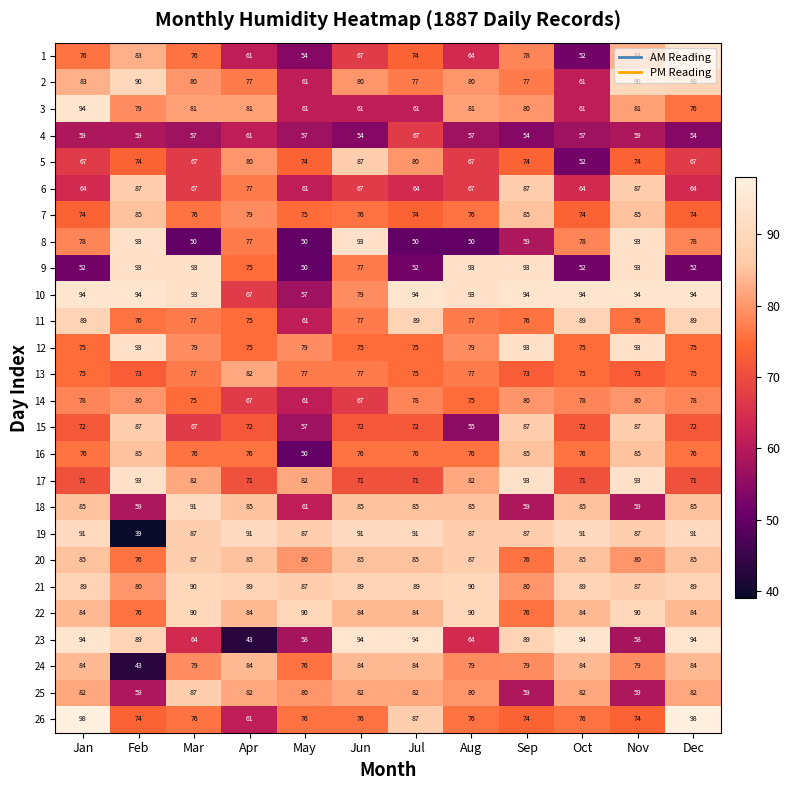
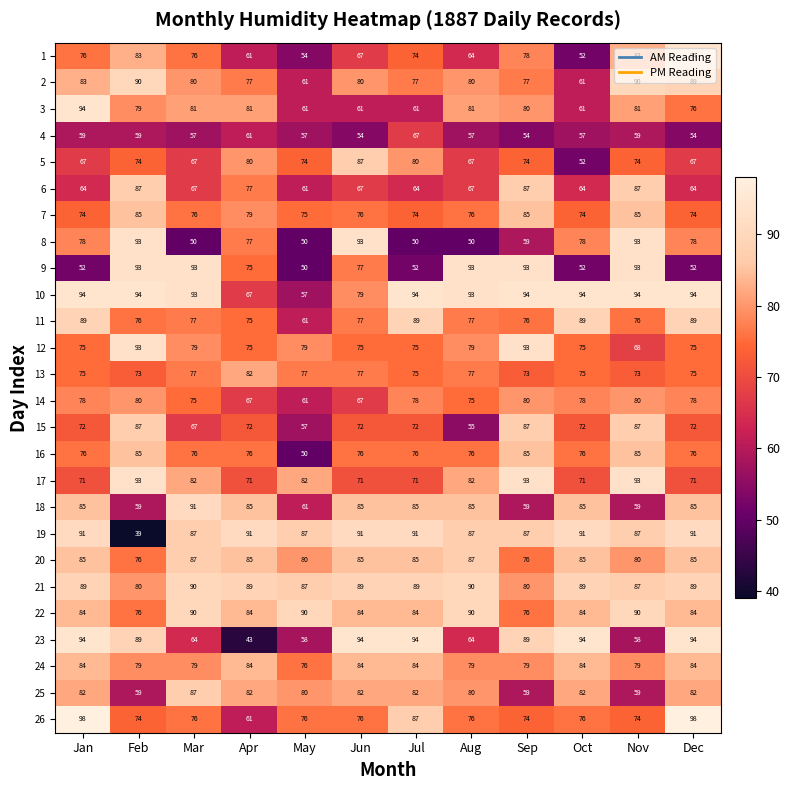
  {
    "12": {
      "Jan": 75,
      "Feb": 93,
      "Mar": 79,
      "Apr": 75,
      "May": 79,
      "Jun": 75,
      "Jul": 75,
      "Aug": 79,
      "Sep": 93,
      "Oct": 75,
-     "Nov": 93,
+     "Nov": 68,
      "Dec": 75
    },
    "24": {
      "Jan": 84,
-     "Feb": 43,
+     "Feb": 79,
      "Mar": 79,
      "Apr": 84,
      "May": 76,
      "Jun": 84,
      "Jul": 84,
      "Aug": 79,
      "Sep": 79,
      "Oct": 84,
      "Nov": 79,
      "Dec": 84
    }
  }
